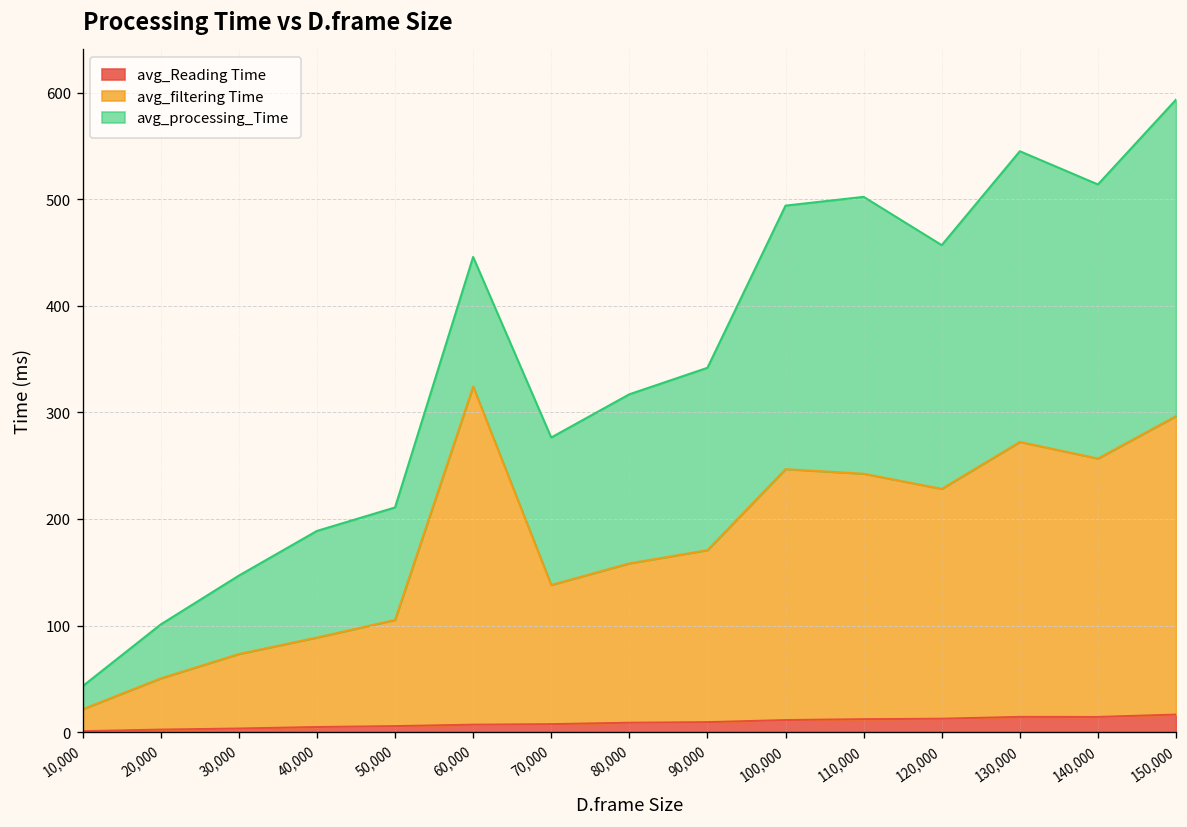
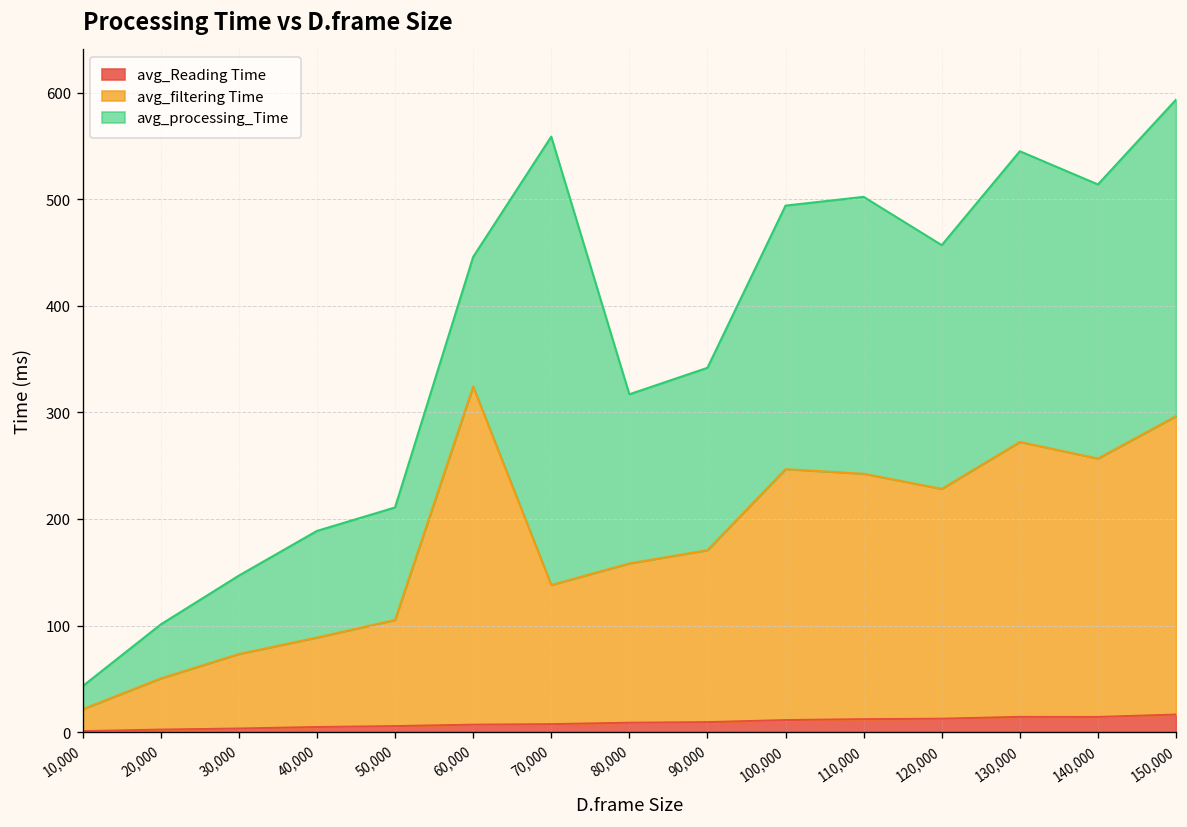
  {
    "avg_Reading Time": {
      "10,000": 0,
      "20,000": 0,
      "30,000": 0,
      "40,000": 0,
      "50,000": 10,
      "60,000": 10,
      "70,000": 10,
      "80,000": 10,
      "90,000": 10,
      "100,000": 10,
      "110,000": 10,
      "120,000": 10,
      "130,000": 10,
      "140,000": 10,
      "150,000": 20
    },
    "avg_filtering Time": {
      "10,000": 20,
      "20,000": 50,
      "30,000": 70,
      "40,000": 80,
      "50,000": 100,
      "60,000": 320,
      "70,000": 130,
      "80,000": 150,
      "90,000": 160,
      "100,000": 240,
      "110,000": 230,
      "120,000": 220,
      "130,000": 260,
      "140,000": 240,
      "150,000": 280
    },
    "avg_processing_Time": {
      "10,000": 20,
      "20,000": 50,
      "30,000": 70,
      "40,000": 100,
      "50,000": 110,
      "60,000": 120,
-     "70,000": 140,
+     "70,000": 420,
      "80,000": 160,
      "90,000": 170,
      "100,000": 250,
      "110,000": 260,
      "120,000": 230,
      "130,000": 270,
      "140,000": 260,
      "150,000": 300
    }
  }
